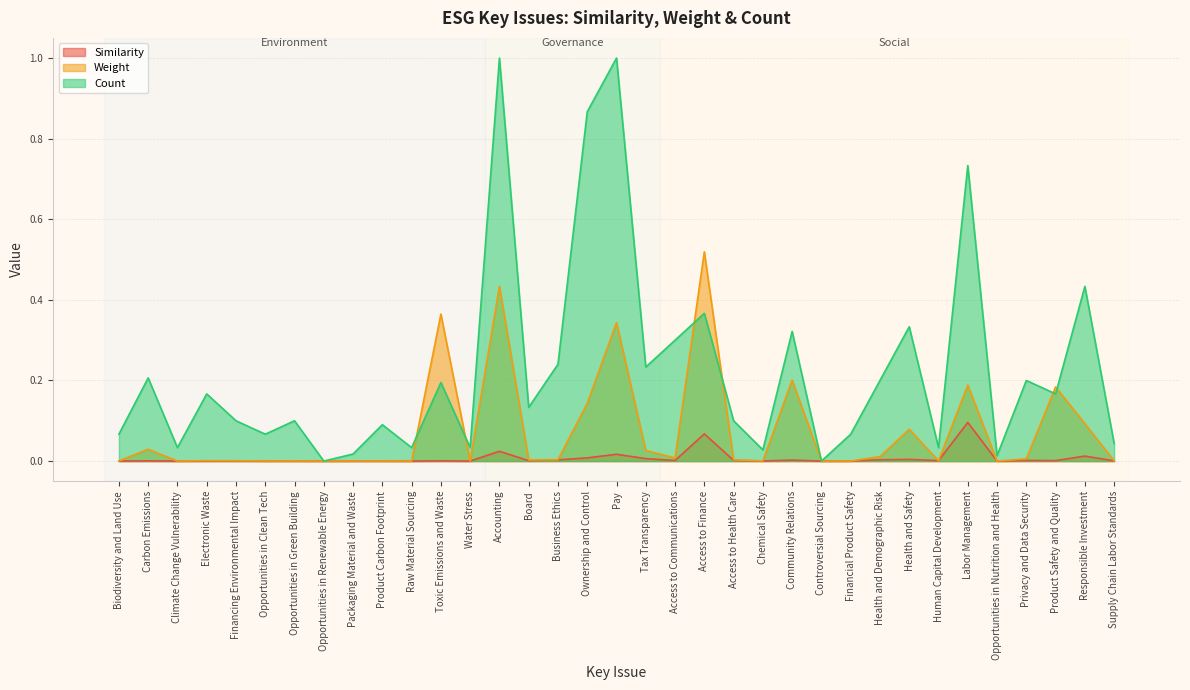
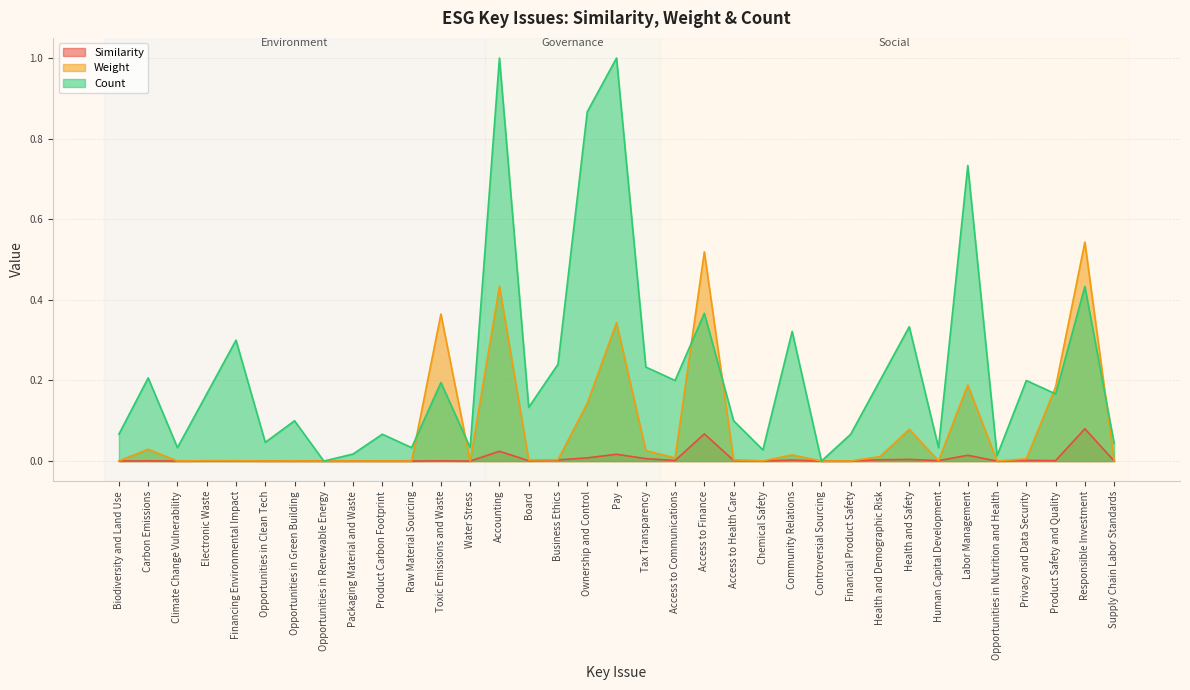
  {
    "Similarity": {
      "Carbon Emissions": 0.00,
      "Toxic Emissions and Waste": 0.00,
      "Accounting": 0.02,
      "Ownership and Control": 0.01,
      "Pay": 0.02,
      "Tax Transparency": 0.01,
      "Access to Communications": 0.00,
      "Access to Finance": 0.07,
      "Community Relations": 0.00,
      "Health and Demographic Risk": 0.00,
      "Health and Safety": 0.00,
-     "Labor Management": 0.10,
+     "Labor Management": 0.01,
      "Product Safety and Quality": 0.00,
-     "Responsible Investment": 0.01
+     "Responsible Investment": 0.08
    },
    "Weight": {
      "Carbon Emissions": 0.03,
      "Toxic Emissions and Waste": 0.36,
      "Accounting": 0.43,
      "Ownership and Control": 0.14,
      "Pay": 0.34,
      "Tax Transparency": 0.03,
      "Access to Communications": 0.01,
      "Access to Finance": 0.52,
-     "Community Relations": 0.20,
+     "Community Relations": 0.02,
      "Health and Demographic Risk": 0.01,
      "Health and Safety": 0.08,
      "Labor Management": 0.19,
      "Product Safety and Quality": 0.18,
-     "Responsible Investment": 0.09
+     "Responsible Investment": 0.54
    },
    "Count": {
      "Biodiversity and Land Use": 0.07,
      "Carbon Emissions": 0.21,
      "Climate Change Vulnerability": 0.03,
      "Electronic Waste": 0.17,
-     "Financing Environmental Impact": 0.1,
-     "Opportunities in Clean Tech": 0.07,
+     "Financing Environmental Impact": 0.3,
+     "Opportunities in Clean Tech": 0.05,
      "Opportunities in Green Building": 0.10,
      "Packaging Material and Waste": 0.02,
-     "Product Carbon Footprint": 0.09,
+     "Product Carbon Footprint": 0.07,
      "Raw Material Sourcing": 0.03,
      "Toxic Emissions and Waste": 0.19,
      "Water Stress": 0.03,
      "Accounting": 1.00,
      "Board": 0.13,
      "Business Ethics": 0.24,
      "Ownership and Control": 0.87,
      "Pay": 1.00,
      "Tax Transparency": 0.23,
-     "Access to Communications": 0.3,
+     "Access to Communications": 0.2,
      "Access to Finance": 0.37,
      "Access to Health Care": 0.10,
      "Chemical Safety": 0.03,
      "Community Relations": 0.32,
      "Financial Product Safety": 0.07,
      "Health and Demographic Risk": 0.20,
      "Health and Safety": 0.33,
      "Human Capital Development": 0.03,
      "Labor Management": 0.73,
      "Opportunities in Nutrition and Health": 0.01,
      "Privacy and Data Security": 0.20,
      "Product Safety and Quality": 0.17,
      "Responsible Investment": 0.43,
      "Supply Chain Labor Standards": 0.04
    }
  }
